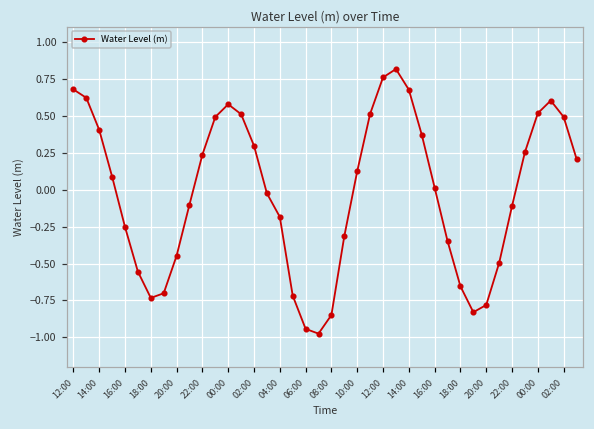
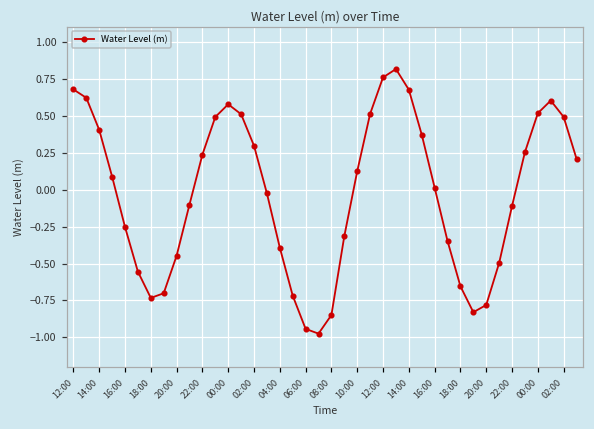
  {
-   "04:00": -0.18,
+   "04:00": -0.39,
    "06:00": -0.94,
    "08:00": -0.85,
    "10:00": 0.12
  }
